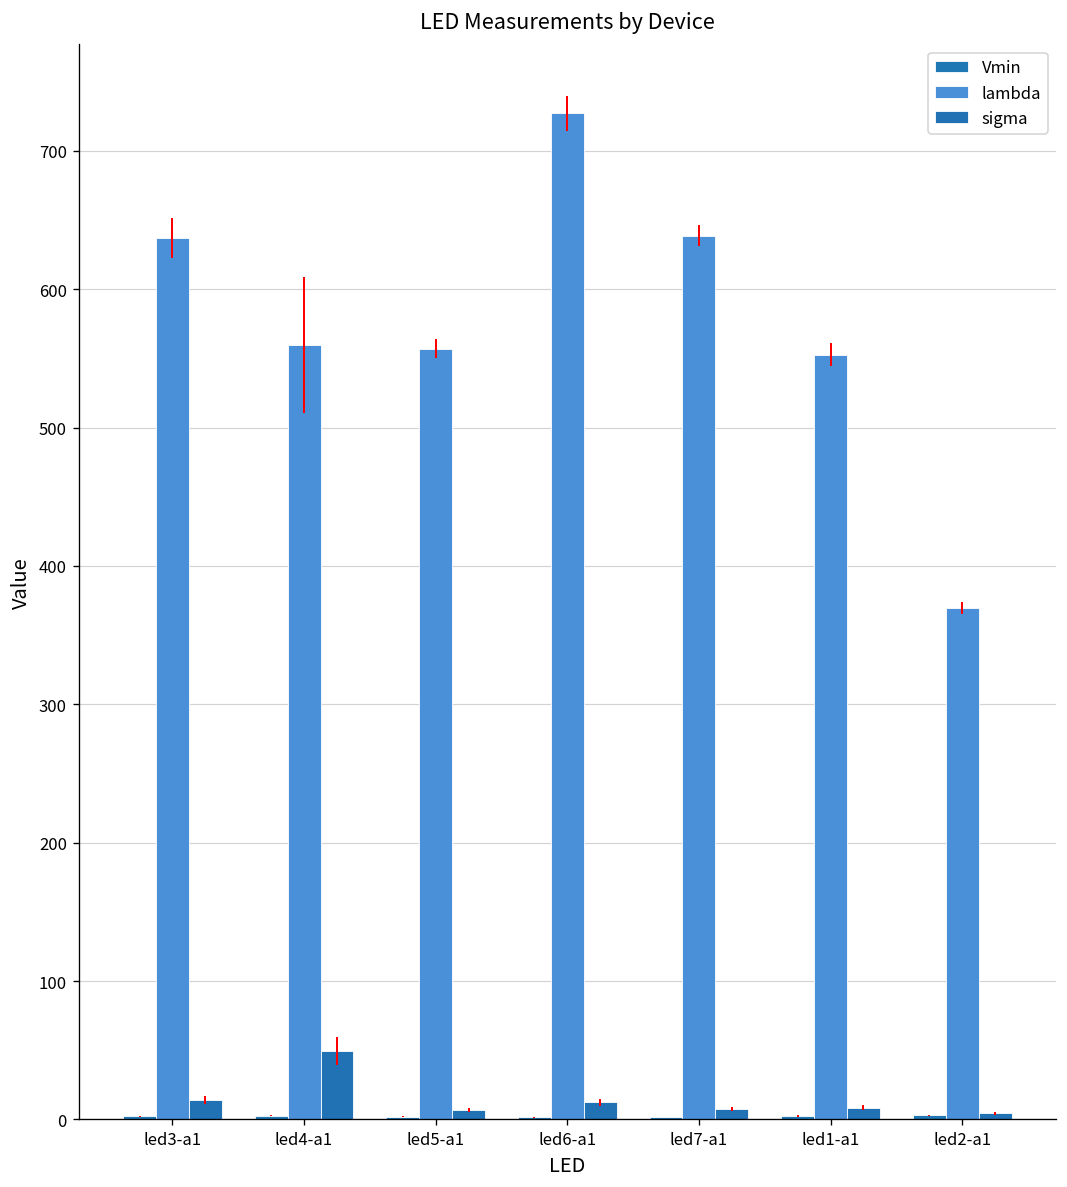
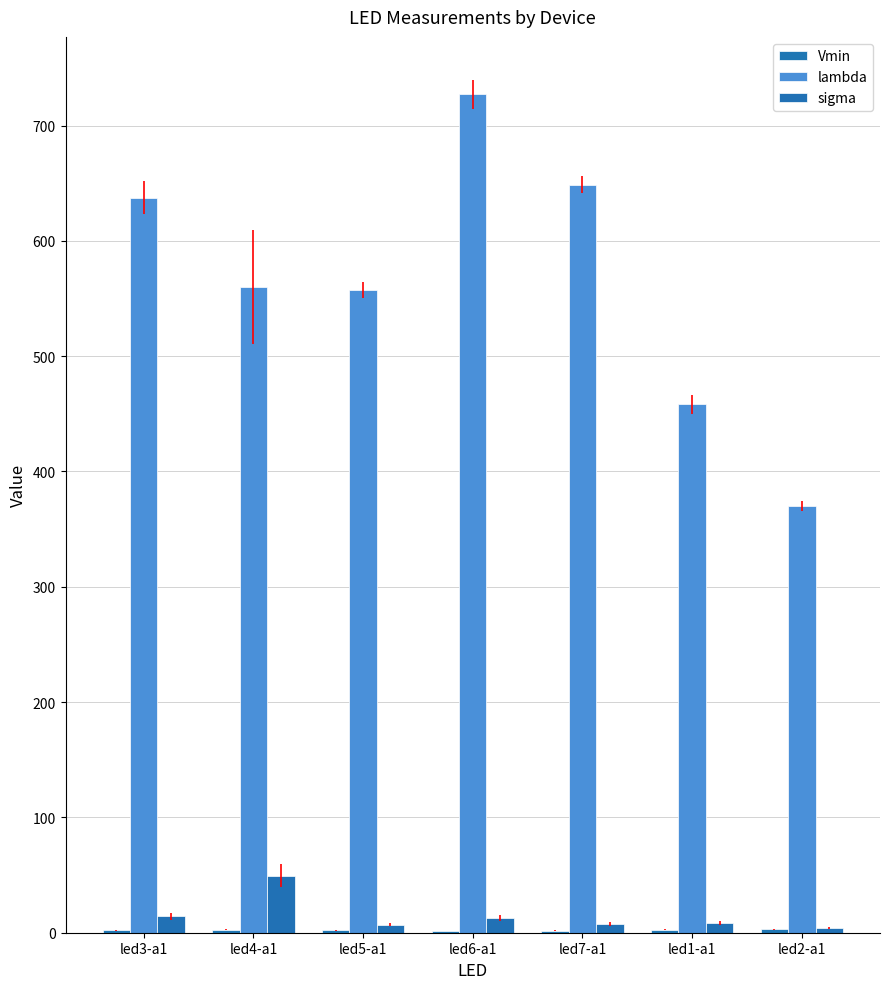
  {
    "lambda": {
      "led3-a1": 637,
      "led4-a1": 560,
      "led5-a1": 557,
      "led6-a1": 727,
-     "led7-a1": 639,
-     "led1-a1": 553,
+     "led7-a1": 649,
+     "led1-a1": 458,
      "led2-a1": 370
    }
  }
